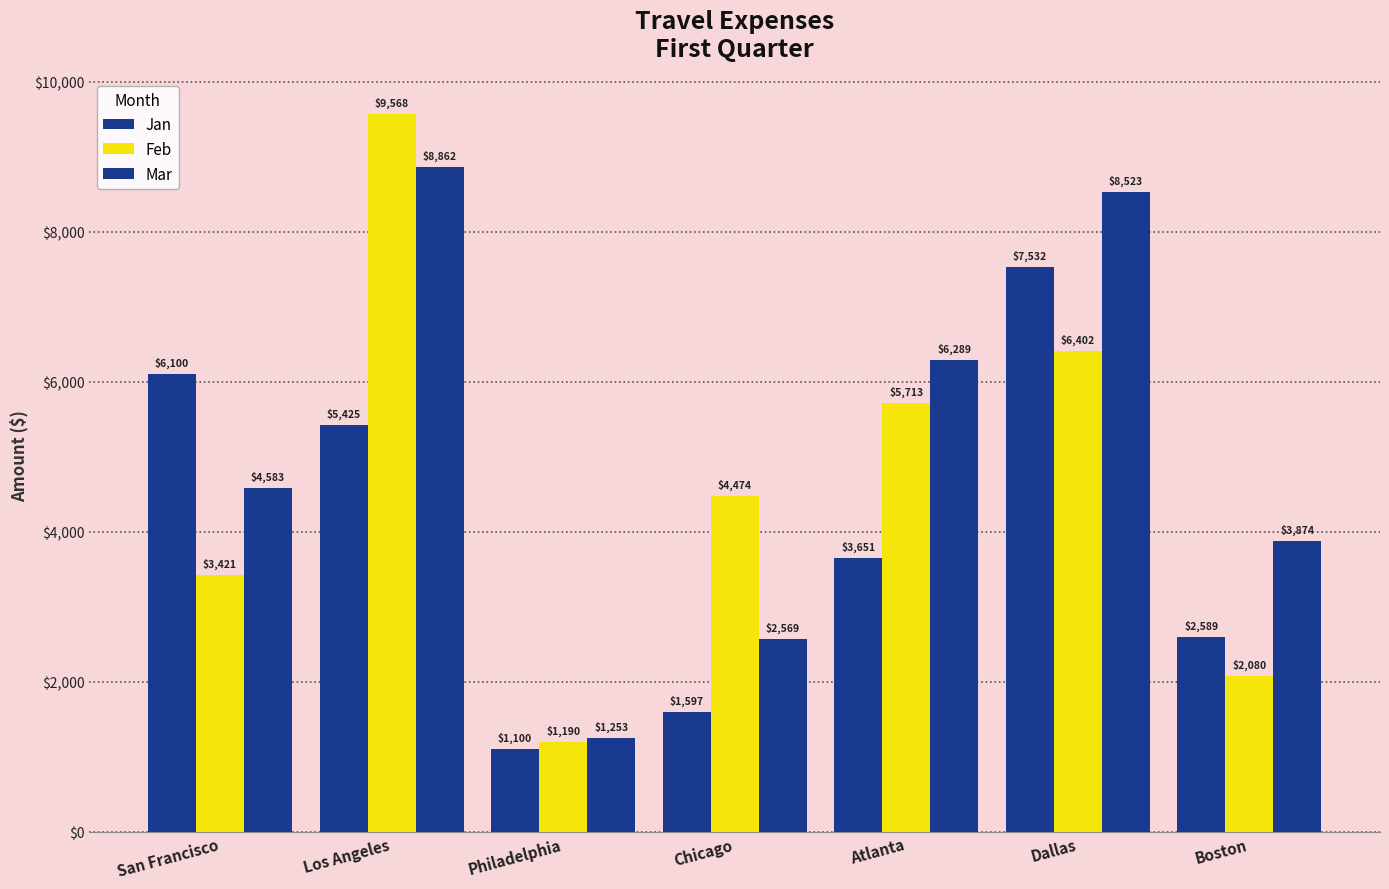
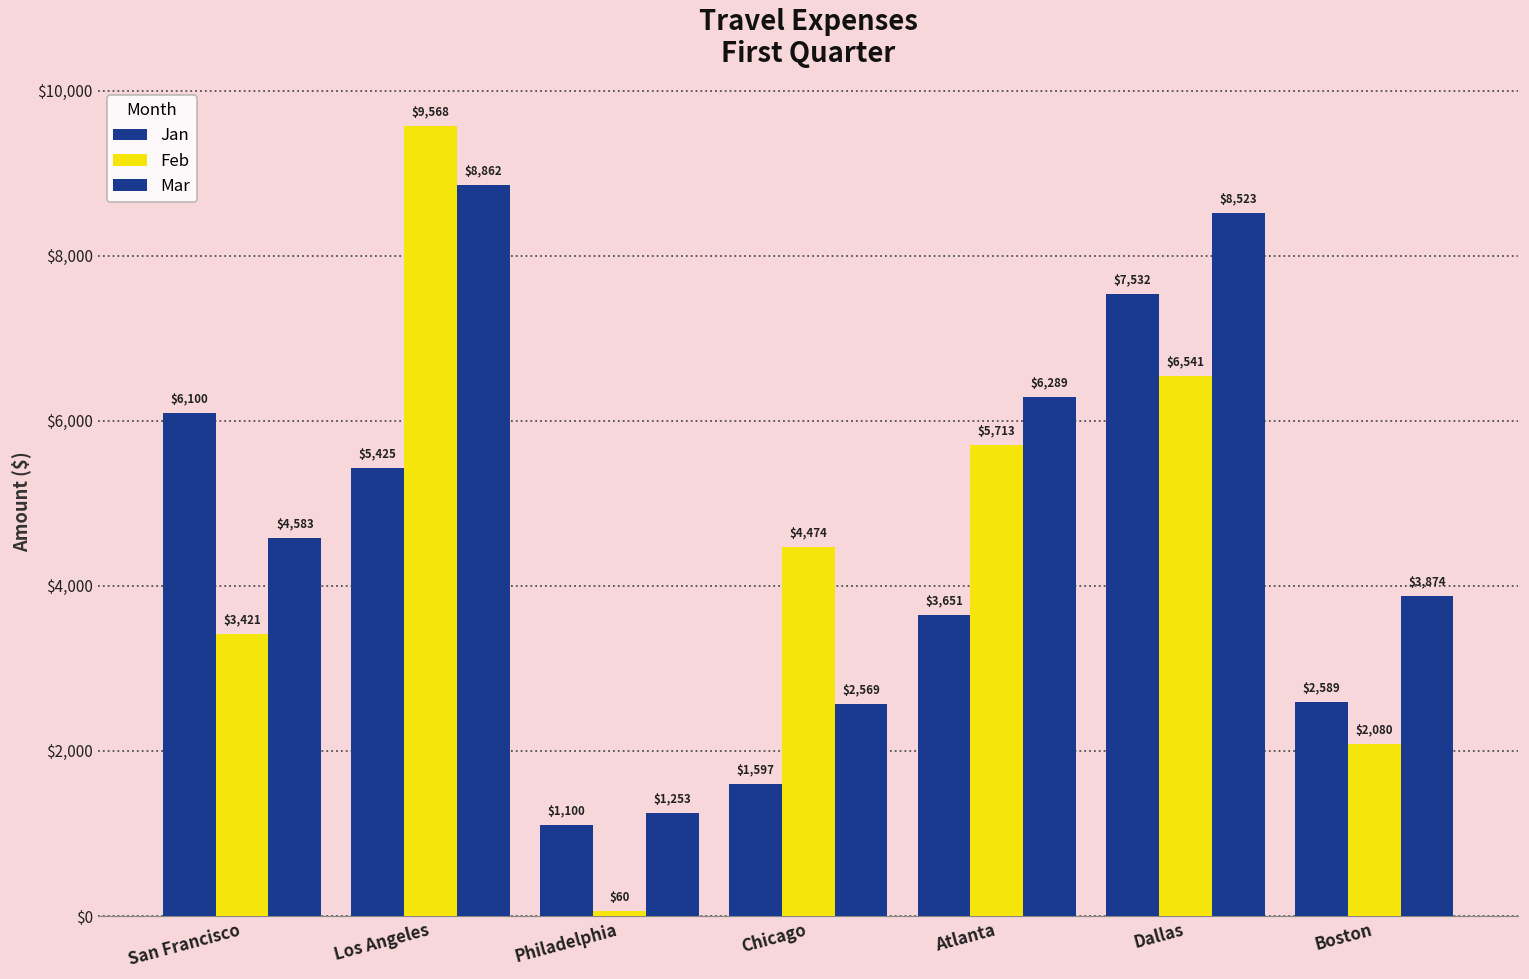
  {
    "Feb": {
      "San Francisco": "$3,421",
      "Los Angeles": "$9,568",
-     "Philadelphia": "$1,190",
+     "Philadelphia": "$60",
      "Chicago": "$4,474",
      "Atlanta": "$5,713",
-     "Dallas": "$6,402",
+     "Dallas": "$6,541",
      "Boston": "$2,080"
    }
  }
